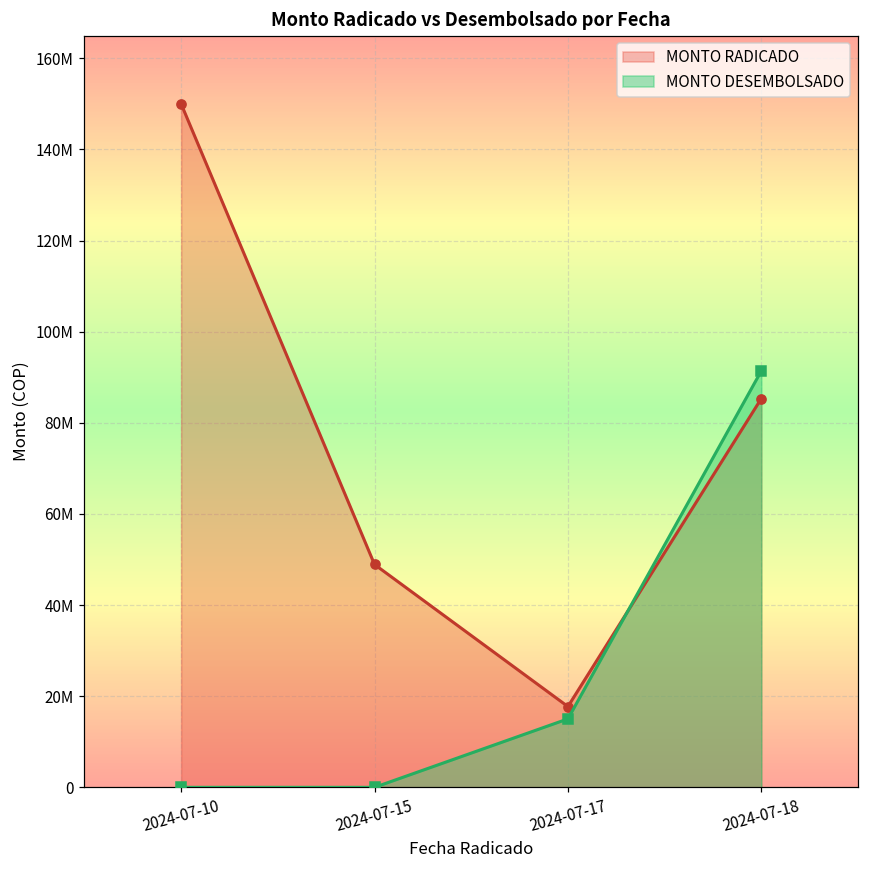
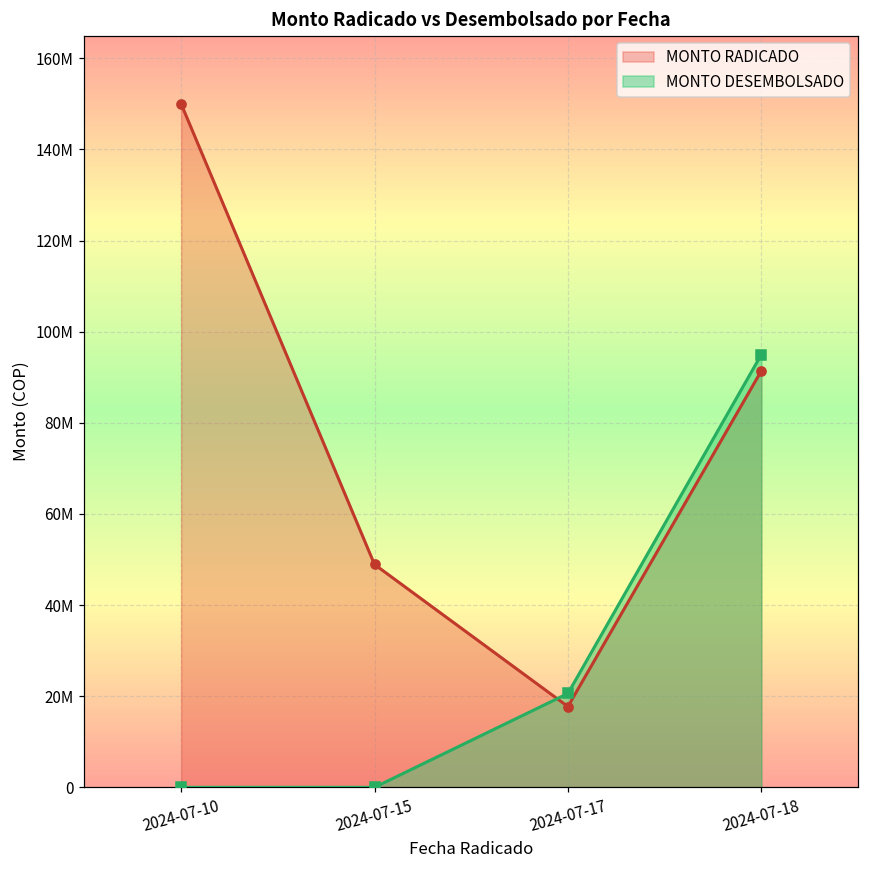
  {
    "MONTO RADICADO": {
      "2024-07-10": 150000000,
      "2024-07-15": 49000000,
      "2024-07-17": 18000000,
-     "2024-07-18": 85000000
+     "2024-07-18": 91000000
    },
    "MONTO DESEMBOLSADO": {
      "2024-07-10": 0,
      "2024-07-15": 0,
-     "2024-07-17": 15000000,
-     "2024-07-18": 91000000
+     "2024-07-17": 21000000,
+     "2024-07-18": 95000000
    }
  }
